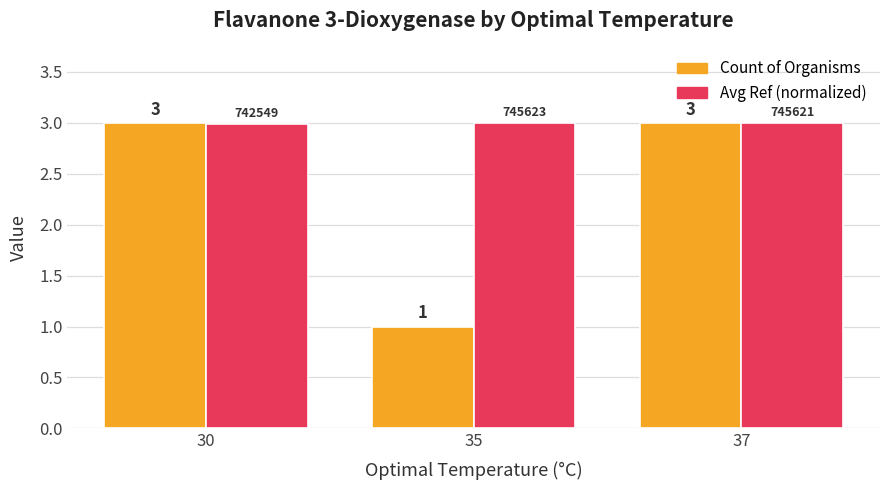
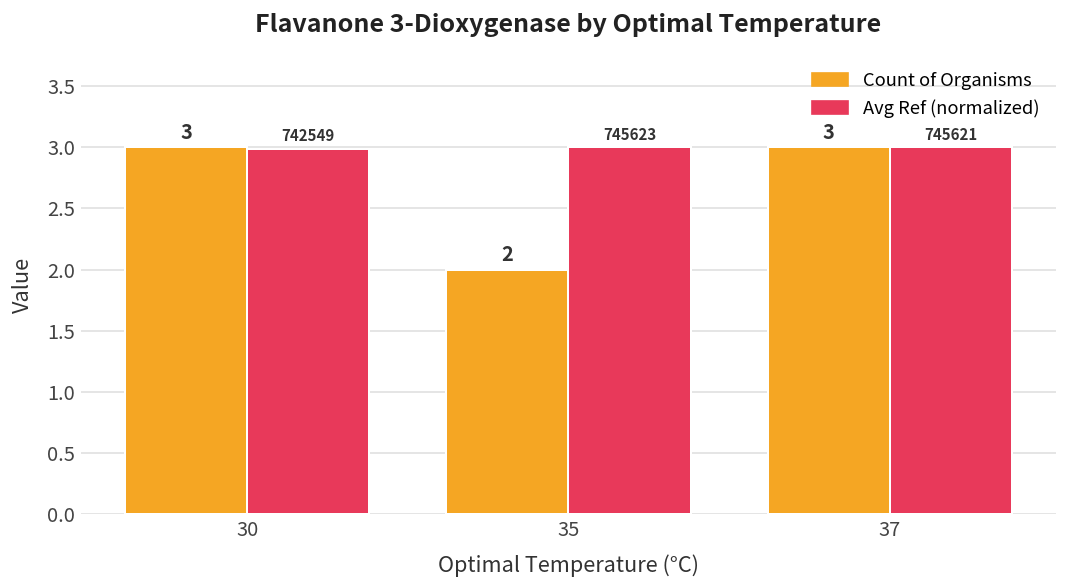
  {
    "Count of Organisms": {
      "30": 3,
-     "35": 1,
+     "35": 2,
      "37": 3
    }
  }
